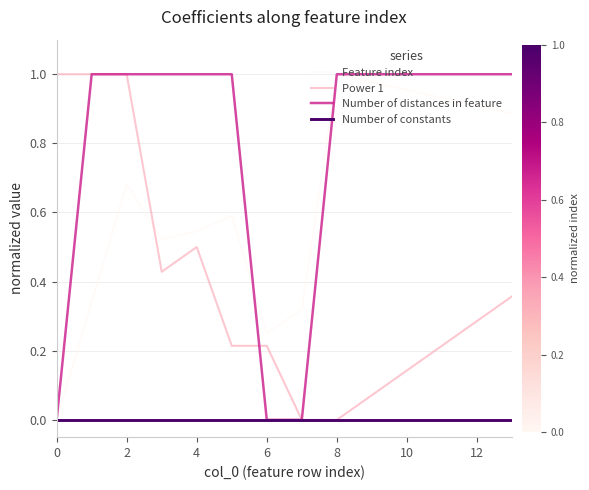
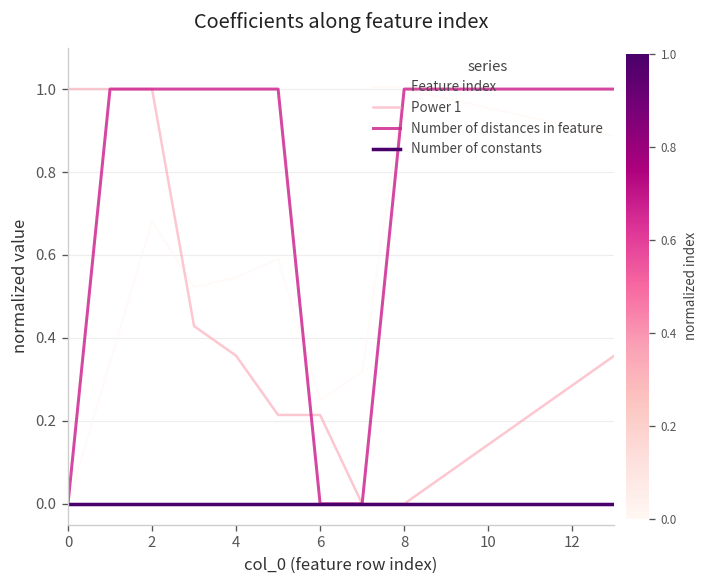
  {
    "Feature index": {
      "2": 0.68,
      "4": 0.55,
      "6": 0.25,
      "10": 0.95,
      "12": 0.91
    },
    "Power 1": {
      "0": 1.00,
-     "4": 0.50,
+     "4": 0.36,
      "6": 0.21,
      "10": 0.14,
      "12": 0.29
    },
    "Number of distances in feature": {
      "4": 1.00,
      "10": 1.00,
      "12": 1.00
    },
    "Number of constants": {
      "2": 0.00,
      "4": 0.00,
      "10": 0.00,
      "12": 0.00
    }
  }
